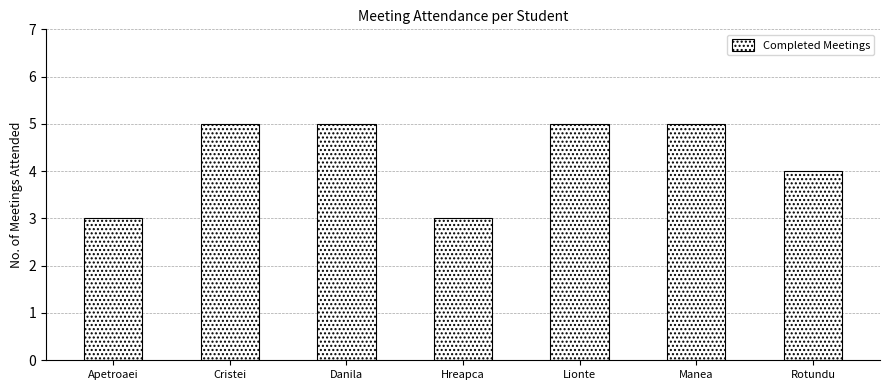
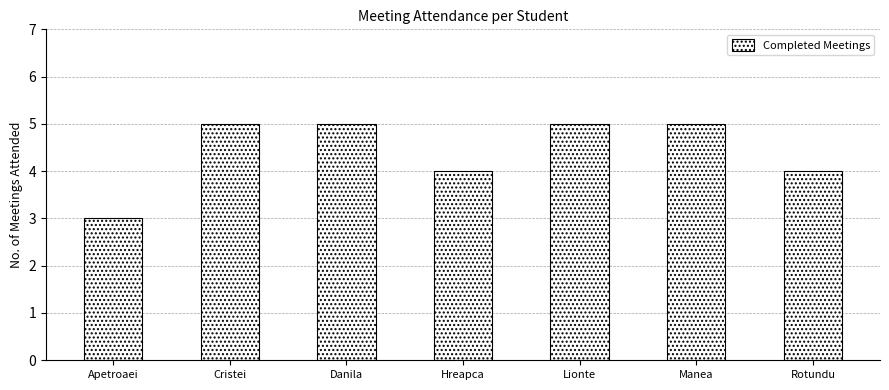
  {
    "Apetroaei": 3,
    "Cristei": 5,
    "Danila": 5,
-   "Hreapca": 3,
+   "Hreapca": 4,
    "Lionte": 5,
    "Manea": 5,
    "Rotundu": 4
  }
